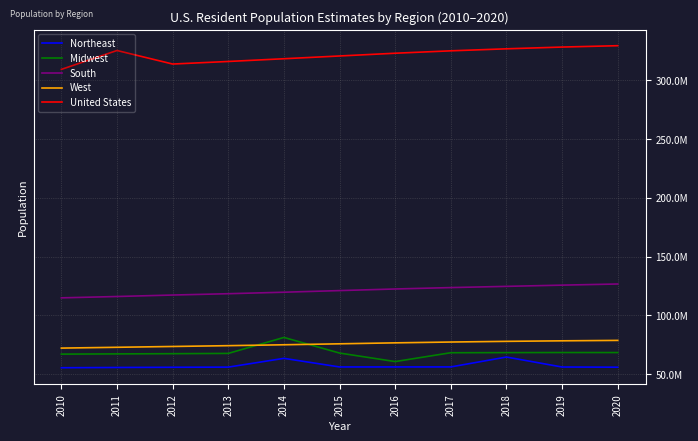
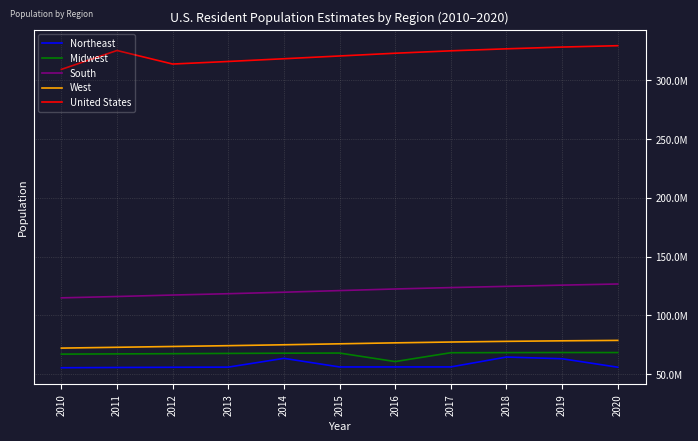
  {
    "Northeast": {
      "2010": 55000000,
      "2011": 56000000,
      "2012": 56000000,
      "2013": 56000000,
      "2014": 63000000,
      "2015": 56000000,
      "2016": 56000000,
      "2017": 56000000,
      "2018": 64000000,
-     "2019": 56000000,
+     "2019": 63000000,
      "2020": 56000000
    },
    "Midwest": {
      "2010": 67000000,
      "2011": 67000000,
      "2012": 67000000,
      "2013": 68000000,
-     "2014": 81000000,
+     "2014": 68000000,
      "2015": 68000000,
      "2016": 61000000,
      "2017": 68000000,
      "2018": 68000000,
      "2019": 68000000,
      "2020": 68000000
    },
    "South": {
      "2010": 115000000,
      "2011": 116000000,
      "2012": 117000000,
      "2013": 118000000,
      "2014": 120000000,
      "2015": 121000000,
      "2016": 122000000,
      "2017": 124000000,
      "2018": 125000000,
      "2019": 126000000,
      "2020": 127000000
    },
    "West": {
      "2010": 72000000,
      "2011": 73000000,
      "2012": 73000000,
      "2013": 74000000,
      "2014": 75000000,
      "2015": 76000000,
      "2016": 77000000,
      "2017": 77000000,
      "2018": 78000000,
      "2019": 78000000,
      "2020": 79000000
    },
    "United States": {
      "2012": 314000000,
      "2013": 316000000,
      "2014": 318000000,
      "2015": 321000000,
      "2016": 323000000,
      "2017": 325000000,
      "2018": 327000000,
      "2019": 328000000,
      "2020": 329000000
    }
  }
